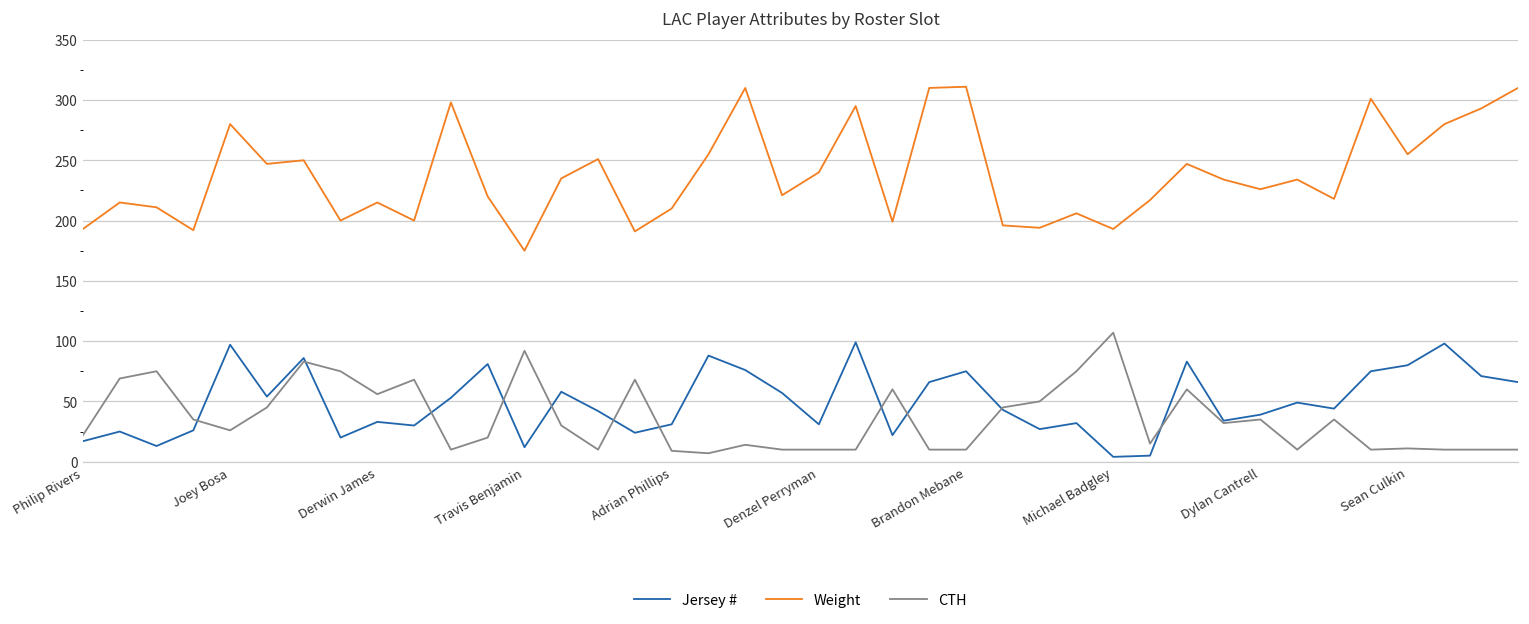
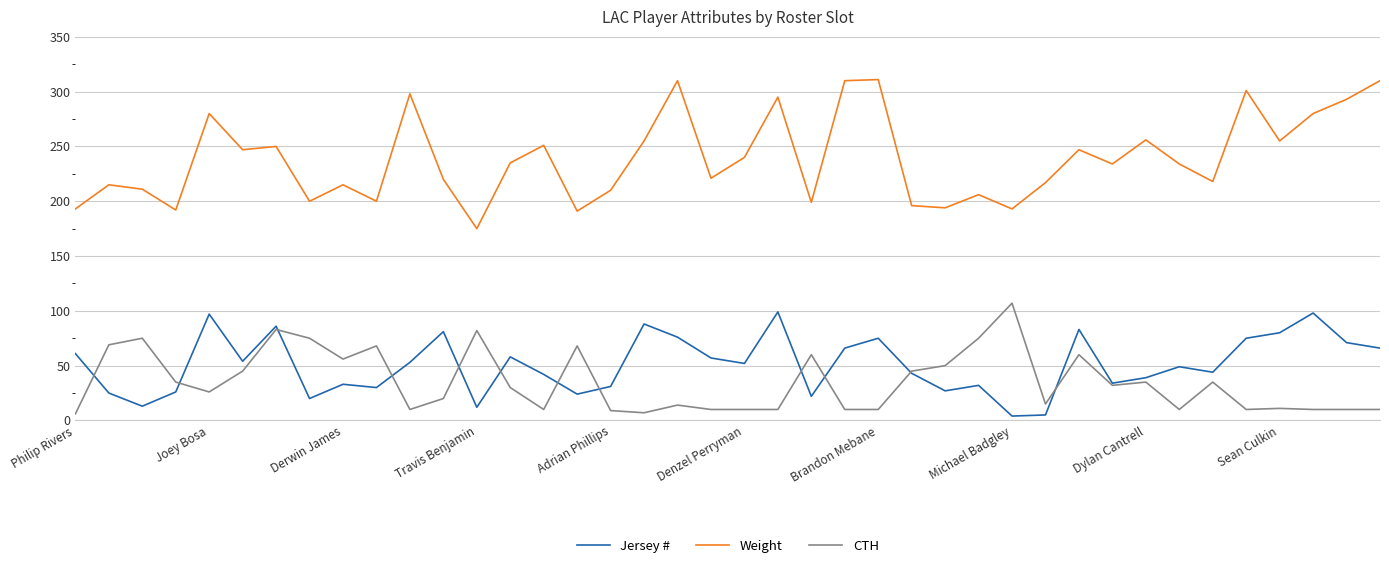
  {
    "Jersey #": {
-     "Philip Rivers": 17,
+     "Philip Rivers": 61,
      "Joey Bosa": 97,
      "Derwin James": 33,
      "Travis Benjamin": 12,
      "Adrian Phillips": 31,
-     "Denzel Perryman": 31,
+     "Denzel Perryman": 52,
      "Brandon Mebane": 75,
      "Michael Badgley": 4,
      "Dylan Cantrell": 39,
      "Sean Culkin": 80
    },
    "Weight": {
      "Philip Rivers": 193,
      "Joey Bosa": 280,
      "Derwin James": 215,
      "Travis Benjamin": 175,
      "Adrian Phillips": 210,
      "Denzel Perryman": 240,
      "Brandon Mebane": 311,
      "Michael Badgley": 193,
-     "Dylan Cantrell": 226,
+     "Dylan Cantrell": 256,
      "Sean Culkin": 255
    },
    "CTH": {
-     "Philip Rivers": 22,
+     "Philip Rivers": 6,
      "Joey Bosa": 26,
      "Derwin James": 56,
-     "Travis Benjamin": 92,
+     "Travis Benjamin": 82,
      "Adrian Phillips": 9,
      "Denzel Perryman": 10,
      "Brandon Mebane": 10,
      "Michael Badgley": 107,
      "Dylan Cantrell": 35,
      "Sean Culkin": 11
    }
  }
